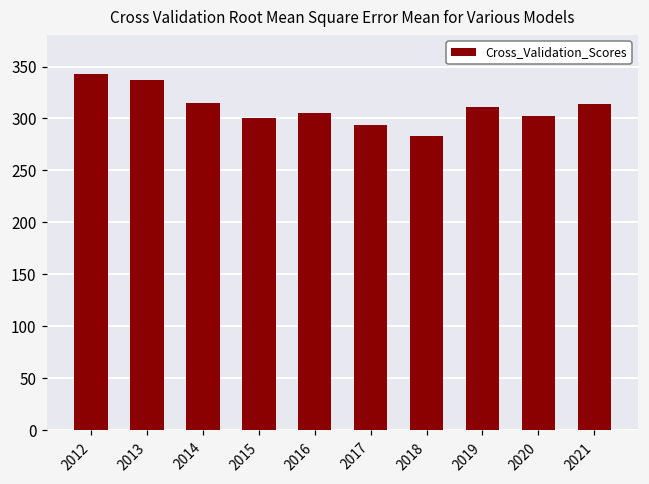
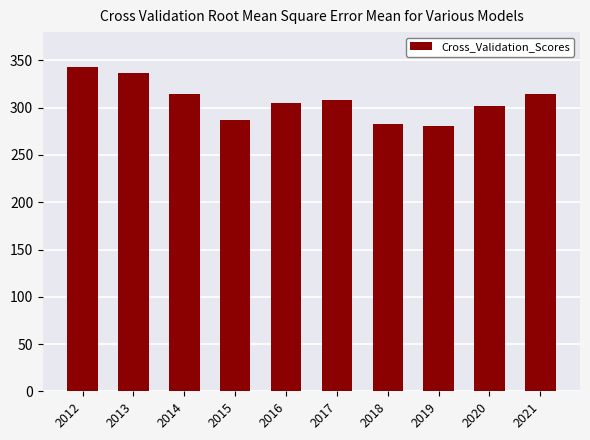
  {
    "2012": 340,
    "2013": 340,
    "2014": 320,
-   "2015": 300,
+   "2015": 290,
    "2016": 310,
-   "2017": 290,
+   "2017": 310,
    "2018": 280,
-   "2019": 310,
+   "2019": 280,
    "2020": 300,
    "2021": 310
  }
